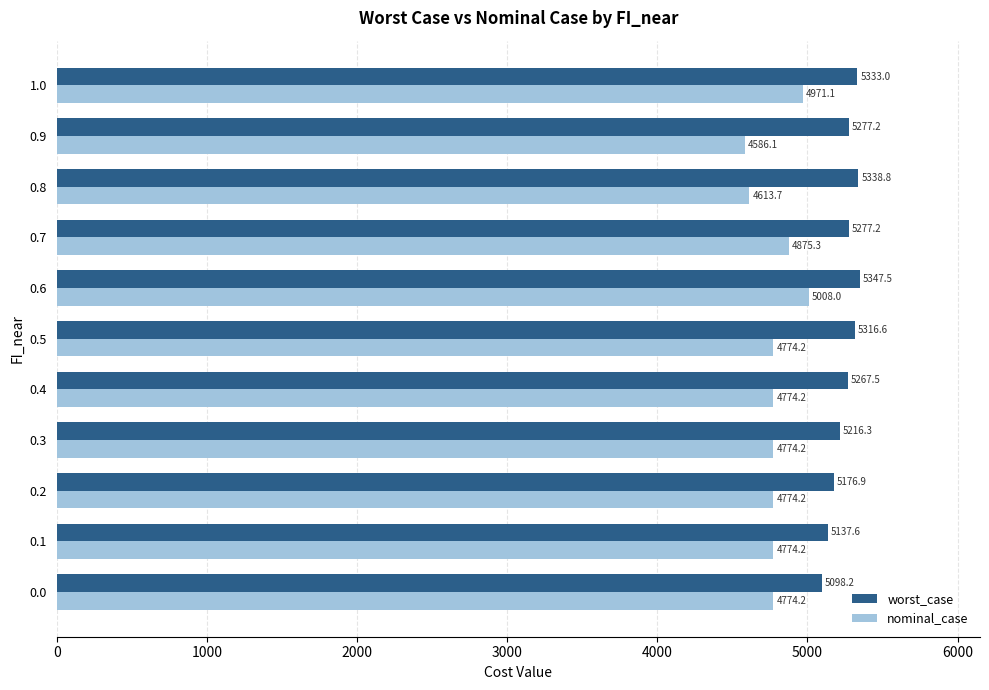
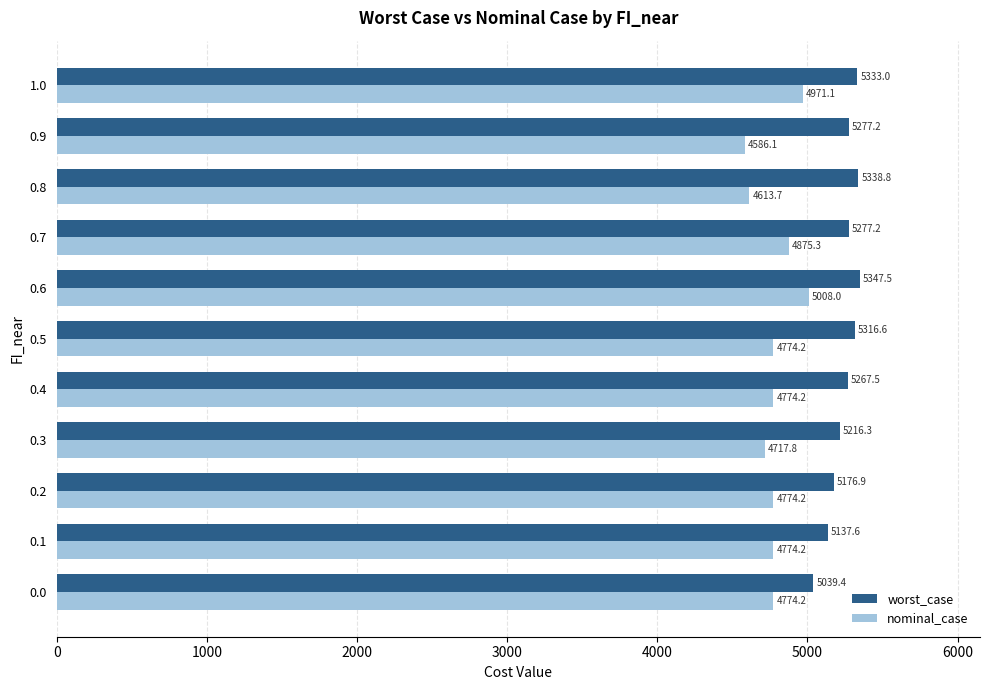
  {
    "worst_case": {
      "1.0": 5333.0,
      "0.9": 5277.2,
      "0.8": 5338.8,
      "0.7": 5277.2,
      "0.6": 5347.5,
      "0.5": 5316.6,
      "0.4": 5267.5,
      "0.3": 5216.3,
      "0.2": 5176.9,
      "0.1": 5137.6,
-     "0.0": 5098.2
+     "0.0": 5039.4
    },
    "nominal_case": {
      "1.0": 4971.1,
      "0.9": 4586.1,
      "0.8": 4613.7,
      "0.7": 4875.3,
      "0.6": 5008.0,
      "0.5": 4774.2,
      "0.4": 4774.2,
-     "0.3": 4774.2,
+     "0.3": 4717.8,
      "0.2": 4774.2,
      "0.1": 4774.2,
      "0.0": 4774.2
    }
  }
